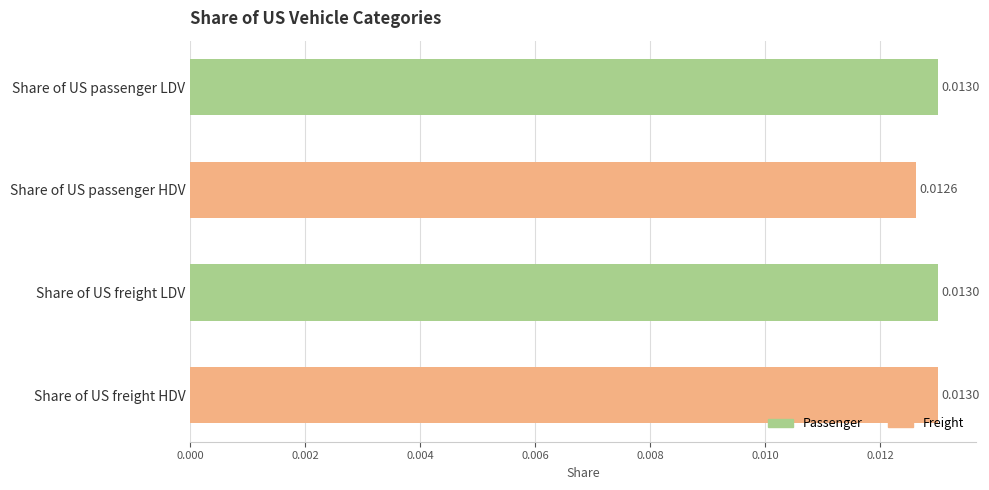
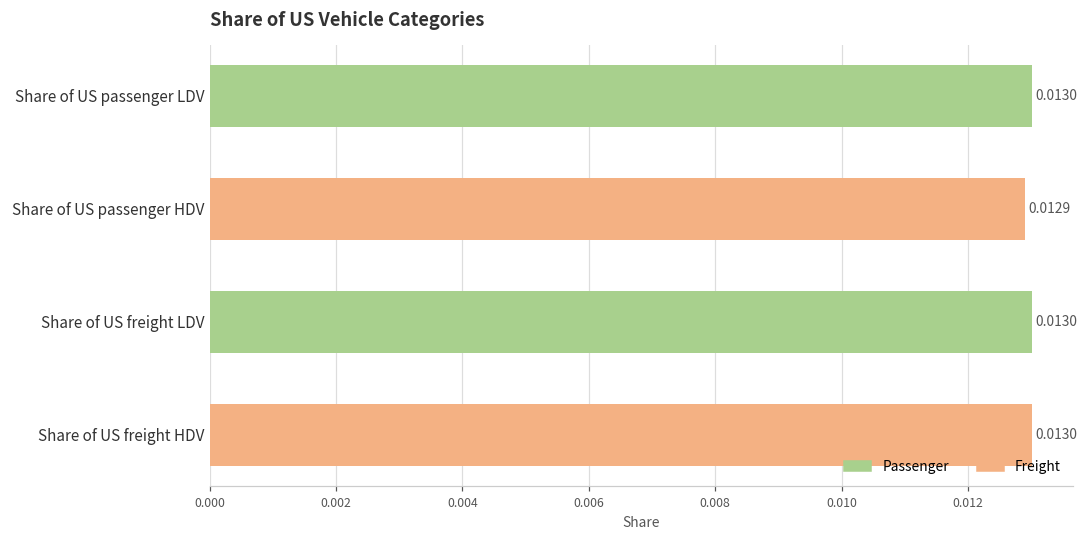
  {
    "Share of US passenger LDV": 0.0130,
-   "Share of US passenger HDV": 0.0126,
+   "Share of US passenger HDV": 0.0129,
    "Share of US freight LDV": 0.0130,
    "Share of US freight HDV": 0.0130
  }
